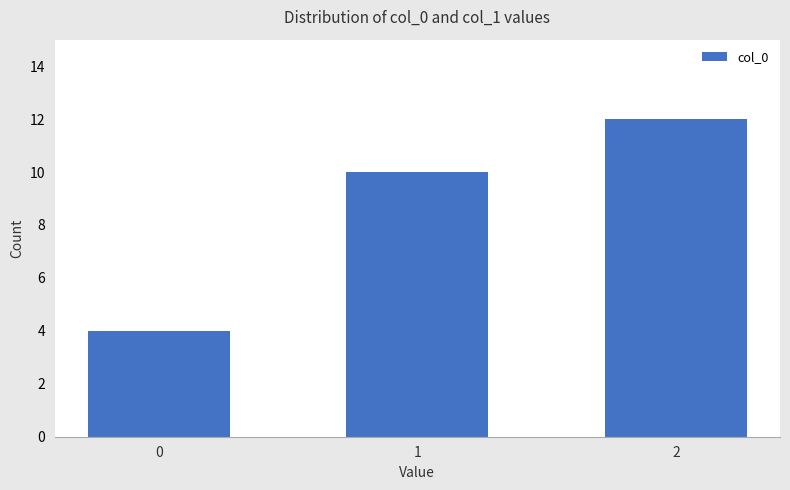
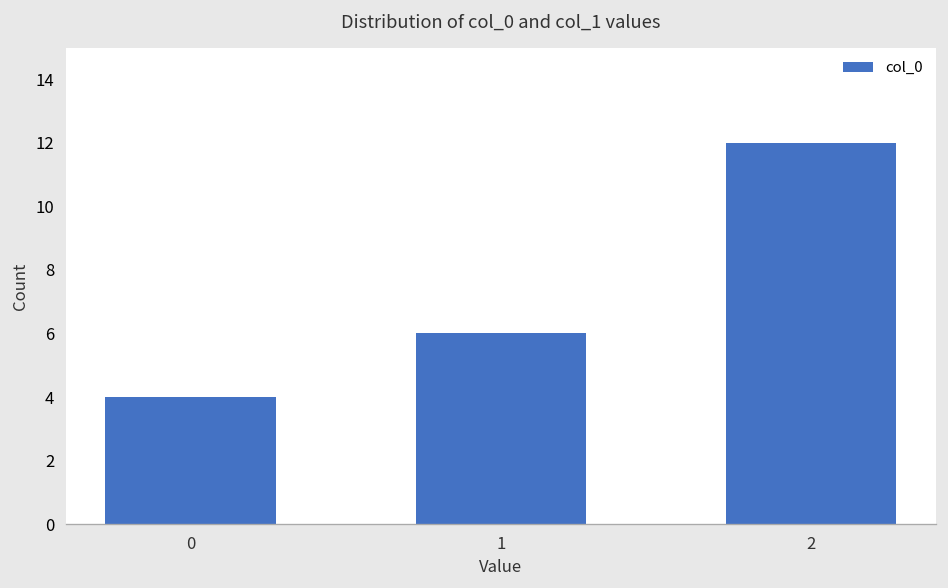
  {
    "0": 4,
-   "1": 10,
+   "1": 6,
    "2": 12
  }
